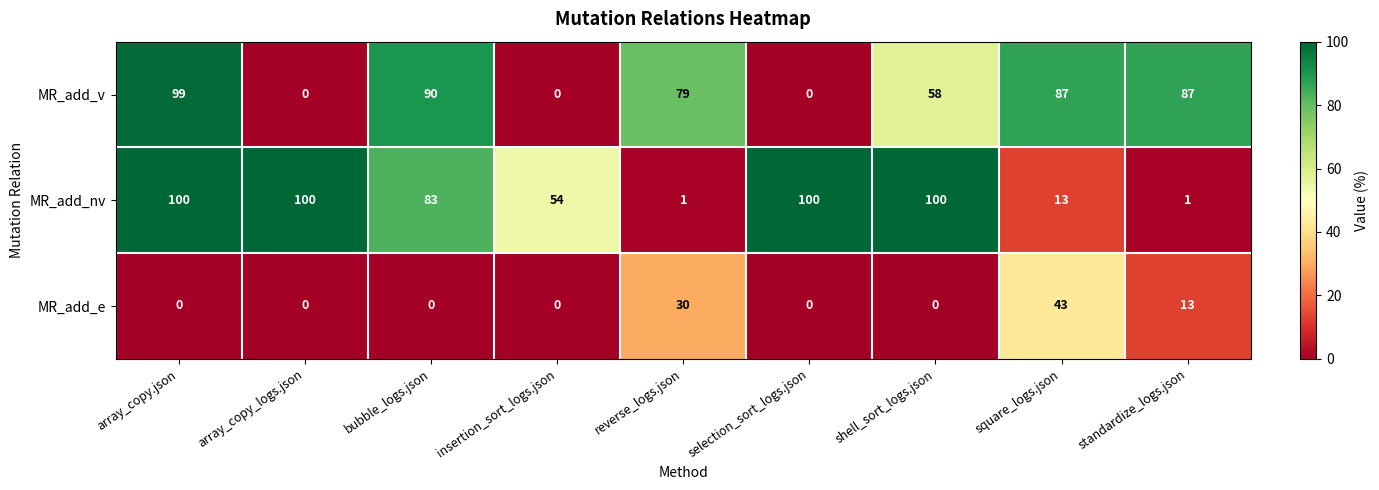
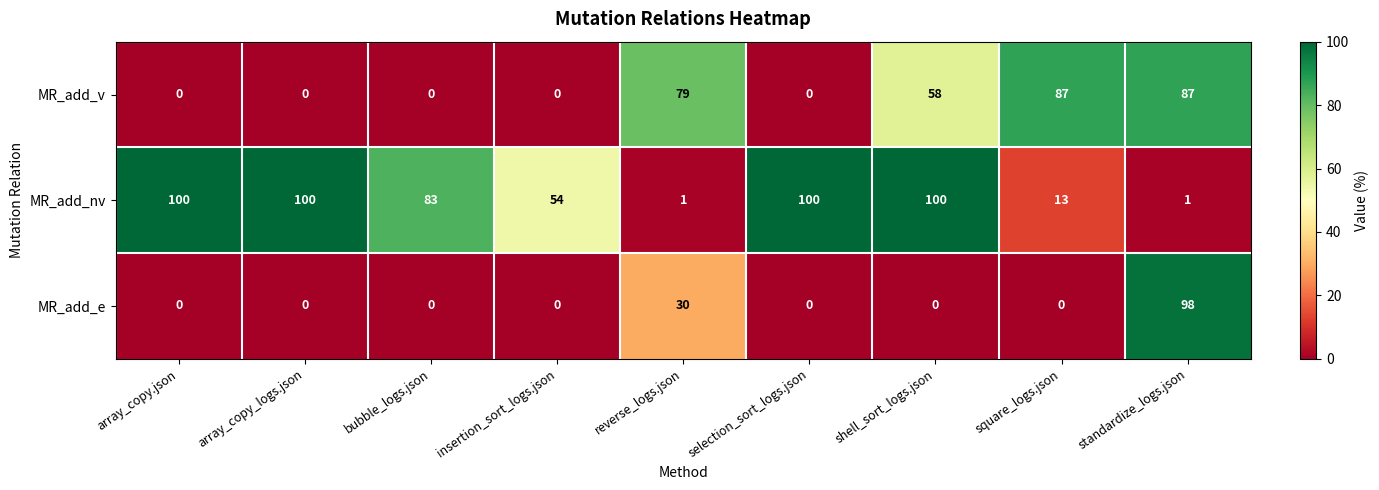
  {
    "MR_add_v": {
-     "array_copy.json": 99,
+     "array_copy.json": 0,
      "array_copy_logs.json": 0,
-     "bubble_logs.json": 90,
+     "bubble_logs.json": 0,
      "insertion_sort_logs.json": 0,
      "reverse_logs.json": 79,
      "selection_sort_logs.json": 0,
      "shell_sort_logs.json": 58,
      "square_logs.json": 87,
      "standardize_logs.json": 87
    },
    "MR_add_nv": {
      "array_copy.json": 100,
      "array_copy_logs.json": 100,
      "bubble_logs.json": 83,
      "insertion_sort_logs.json": 54,
      "reverse_logs.json": 1,
      "selection_sort_logs.json": 100,
      "shell_sort_logs.json": 100,
      "square_logs.json": 13,
      "standardize_logs.json": 1
    },
    "MR_add_e": {
      "array_copy.json": 0,
      "array_copy_logs.json": 0,
      "bubble_logs.json": 0,
      "insertion_sort_logs.json": 0,
      "reverse_logs.json": 30,
      "selection_sort_logs.json": 0,
      "shell_sort_logs.json": 0,
-     "square_logs.json": 43,
-     "standardize_logs.json": 13
+     "square_logs.json": 0,
+     "standardize_logs.json": 98
    }
  }
